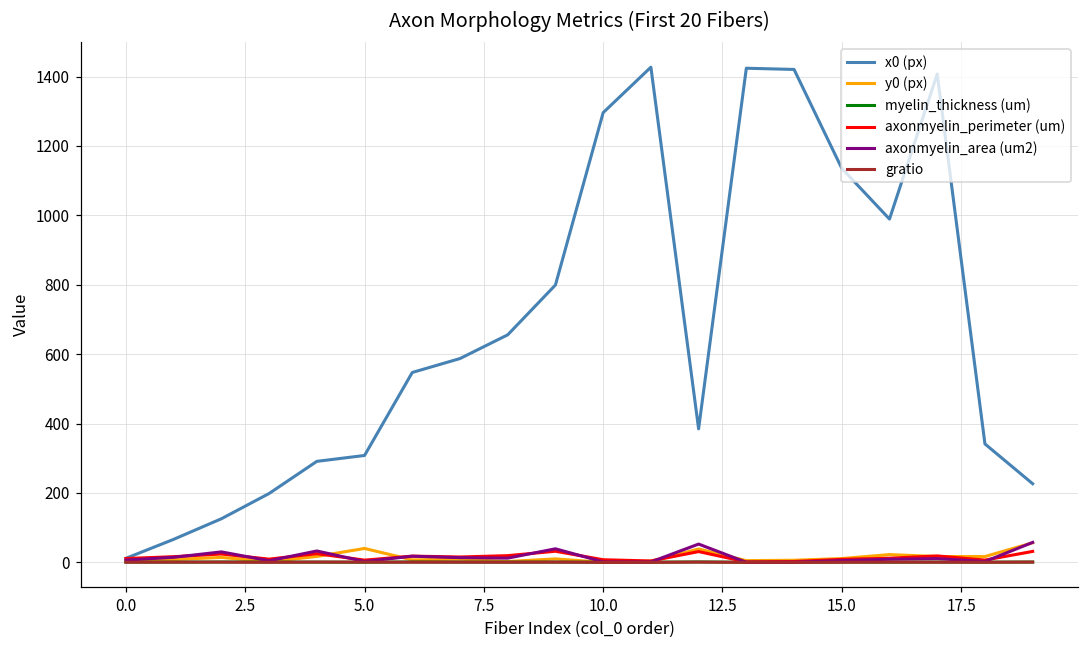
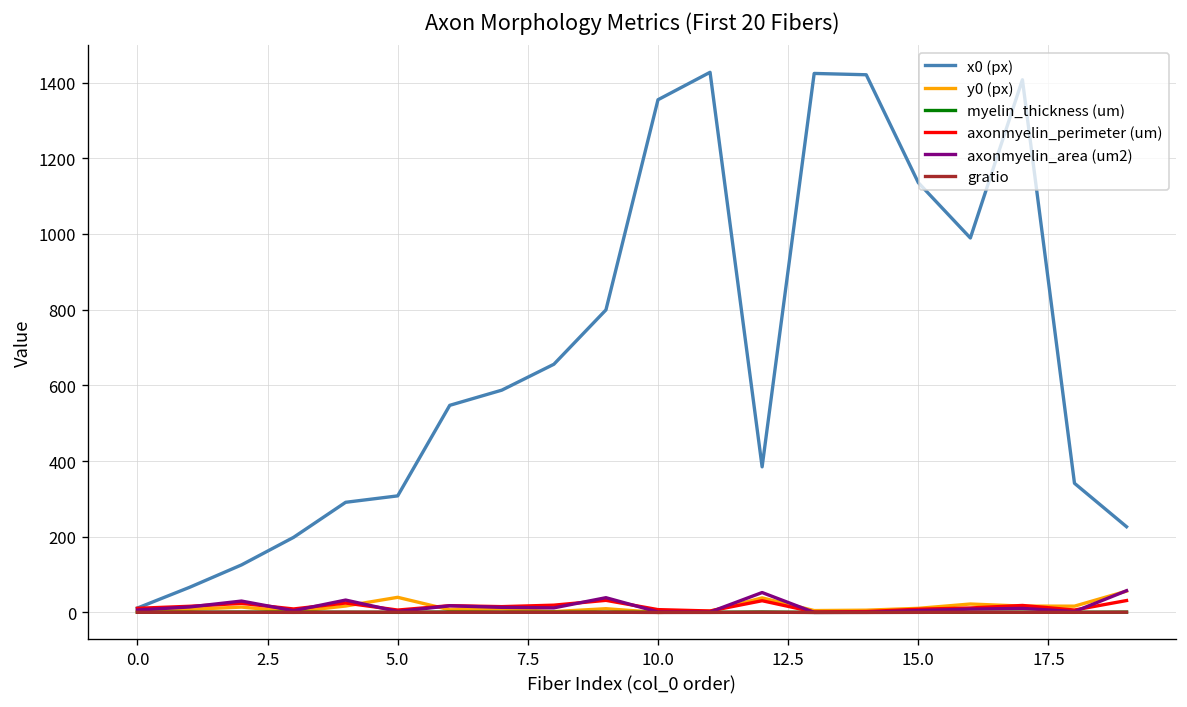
  {
    "x0 (px)": {
      "5.0": 310,
-     "10.0": 1300,
+     "10.0": 1350,
      "15.0": 1140
    },
    "y0 (px)": {
      "5.0": 40
    }
  }
